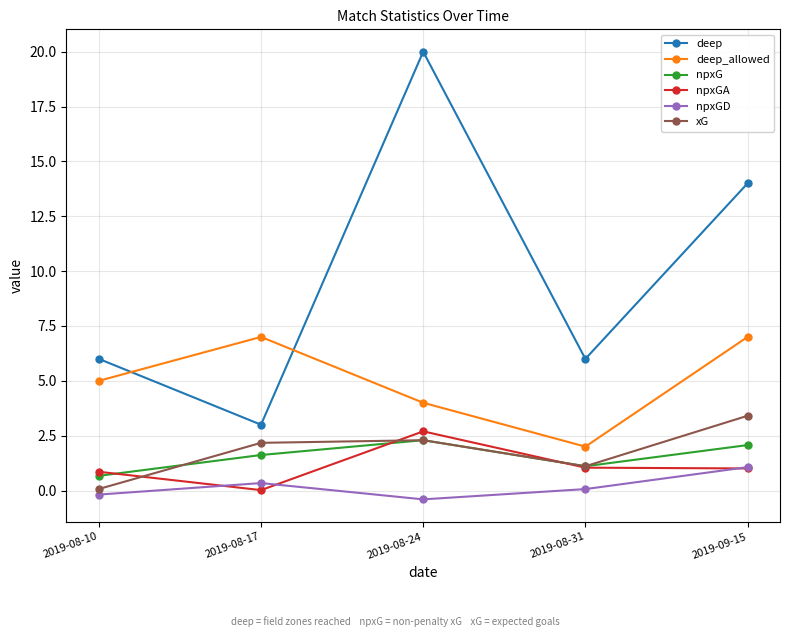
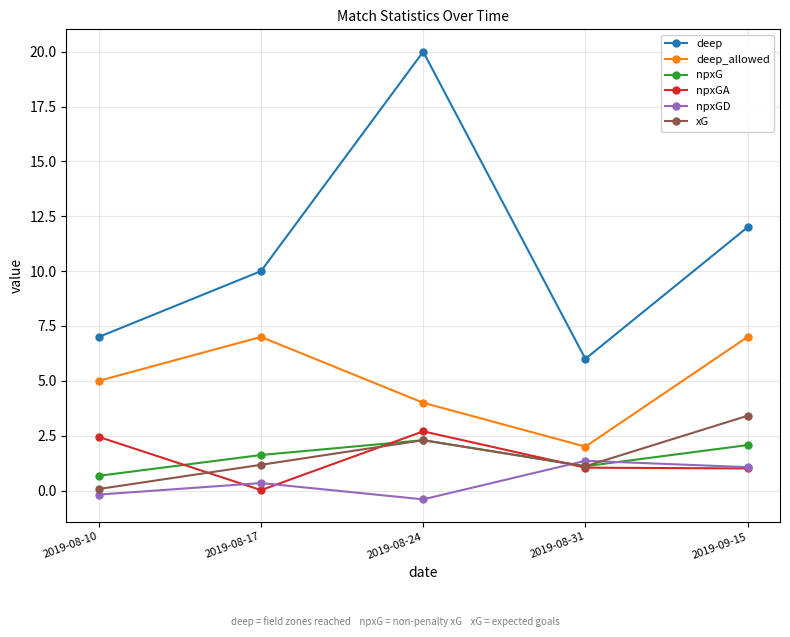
  {
    "deep": {
-     "2019-08-10": 6,
-     "2019-08-17": 3,
+     "2019-08-10": 7,
+     "2019-08-17": 10,
      "2019-08-24": 20,
      "2019-08-31": 6,
-     "2019-09-15": 14
+     "2019-09-15": 12
    },
    "deep_allowed": {
      "2019-08-10": 5.0,
      "2019-08-17": 7.0,
      "2019-08-24": 4.0,
      "2019-08-31": 2.0,
      "2019-09-15": 7.0
    },
    "npxG": {
      "2019-08-10": 0.7,
      "2019-08-17": 1.6,
      "2019-09-15": 2.1
    },
    "npxGA": {
-     "2019-08-10": 0.9,
+     "2019-08-10": 2.4,
      "2019-08-17": 0.0,
      "2019-08-24": 2.7
    },
    "npxGD": {
      "2019-08-10": -0.2,
      "2019-08-17": 0.3,
      "2019-08-24": -0.4,
-     "2019-08-31": 0.1
+     "2019-08-31": 1.4
    },
    "xG": {
      "2019-08-10": 0.1,
-     "2019-08-17": 2.2,
+     "2019-08-17": 1.2,
      "2019-09-15": 3.4
    }
  }
